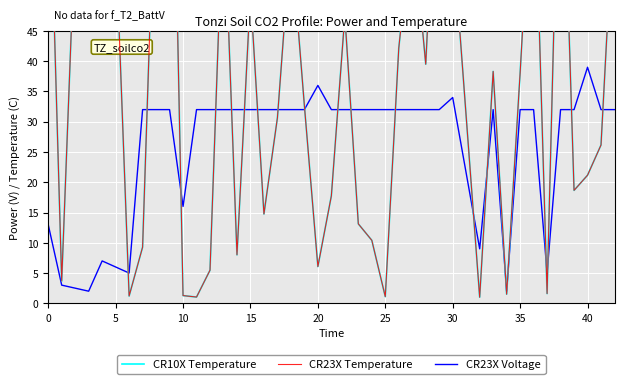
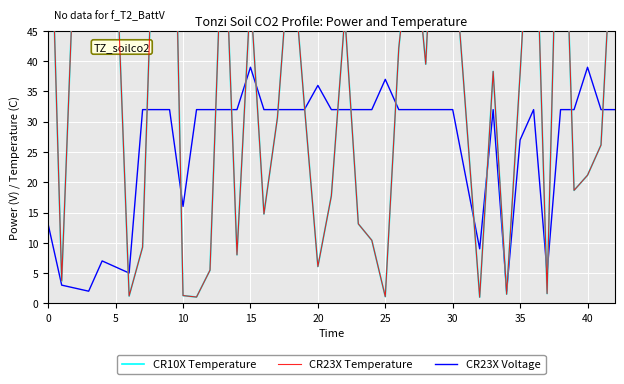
  {
    "CR23X Temperature": {
      "10": 1,
      "20": 6,
      "25": 1,
      "35": 38,
      "40": 21
    },
    "CR23X Voltage": {
      "0": 13,
      "10": 16,
-     "15": 32,
+     "15": 39,
      "20": 36,
-     "25": 32,
-     "30": 34,
-     "35": 32,
+     "25": 37,
+     "30": 32,
+     "35": 27,
      "40": 39
    }
  }
